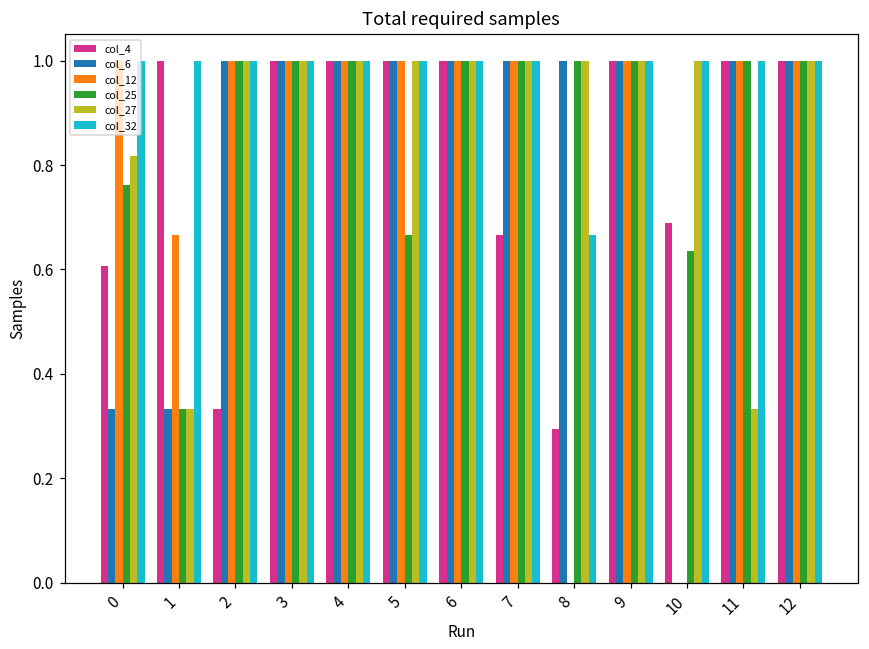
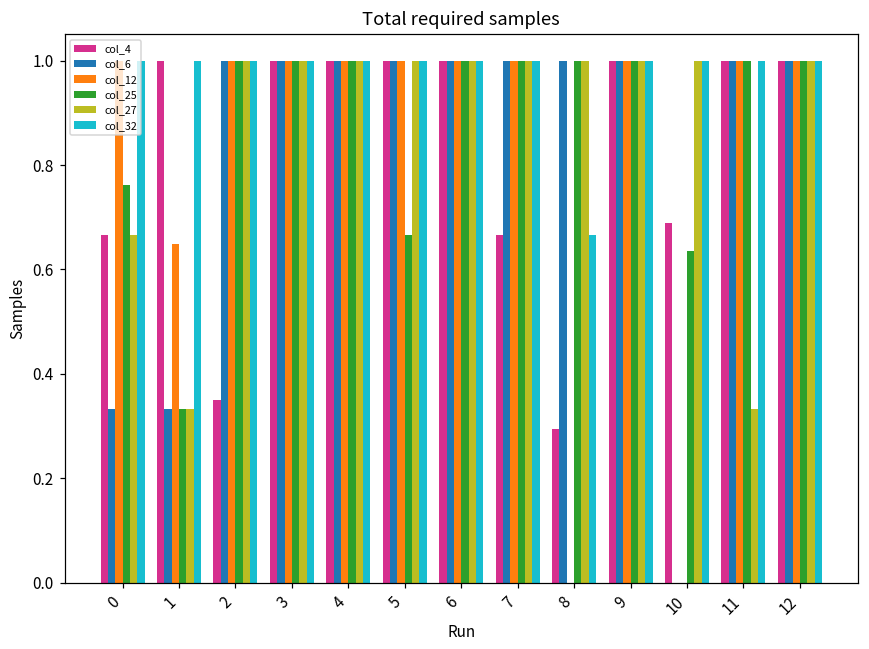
  {
    "col_4": {
-     "0": 0.61,
+     "0": 0.67,
      "1": 1.00,
-     "2": 0.33,
+     "2": 0.35,
      "3": 1.00,
      "4": 1.00,
      "5": 1.00,
      "6": 1.00,
      "7": 0.67,
      "8": 0.29,
      "9": 1.00,
      "10": 0.69,
      "11": 1.00,
      "12": 1.00
    },
    "col_6": {
      "0": 0.33,
      "1": 0.33,
      "2": 1.00,
      "3": 1.00,
      "4": 1.00,
      "5": 1.00,
      "6": 1.00,
      "7": 1.00,
      "8": 1.00,
      "9": 1.00,
      "10": 0.00,
      "11": 1.00,
      "12": 1.00
    },
    "col_12": {
-     "1": 0.67,
+     "1": 0.65,
      "2": 1.00,
      "3": 1.00,
      "4": 1.00,
      "5": 1.00,
      "6": 1.00,
      "7": 1.00,
      "8": 0.00,
      "9": 1.00,
      "10": 0.00,
      "11": 1.00,
      "12": 1.00
    },
    "col_25": {
      "0": 0.76,
      "1": 0.33,
      "2": 1.00,
      "3": 1.00,
      "4": 1.00,
      "5": 0.67,
      "6": 1.00,
      "7": 1.00,
      "8": 1.00,
      "9": 1.00,
      "10": 0.64,
      "11": 1.00,
      "12": 1.00
    },
    "col_27": {
-     "0": 0.82,
+     "0": 0.67,
      "1": 0.33,
      "2": 1.00,
      "3": 1.00,
      "4": 1.00,
      "5": 1.00,
      "6": 1.00,
      "7": 1.00,
      "8": 1.00,
      "9": 1.00,
      "10": 1.00,
      "11": 0.33,
      "12": 1.00
    },
    "col_32": {
      "1": 1.00,
      "2": 1.00,
      "3": 1.00,
      "4": 1.00,
      "5": 1.00,
      "6": 1.00,
      "7": 1.00,
      "8": 0.67,
      "9": 1.00,
      "10": 1.00,
      "11": 1.00,
      "12": 1.00
    }
  }
